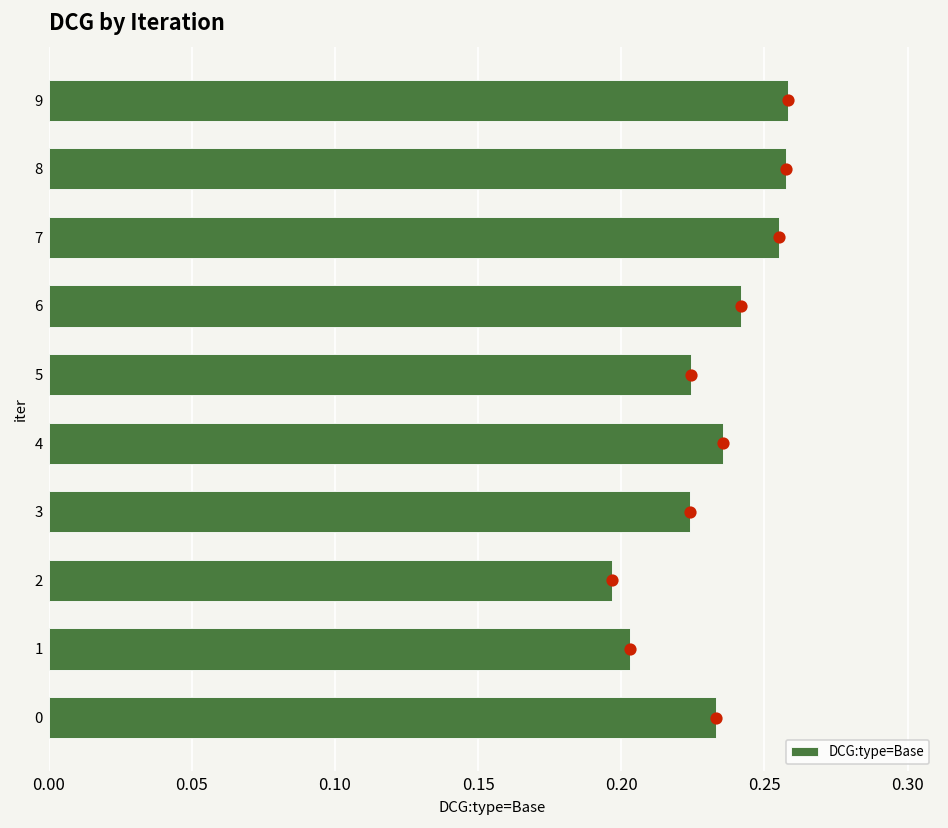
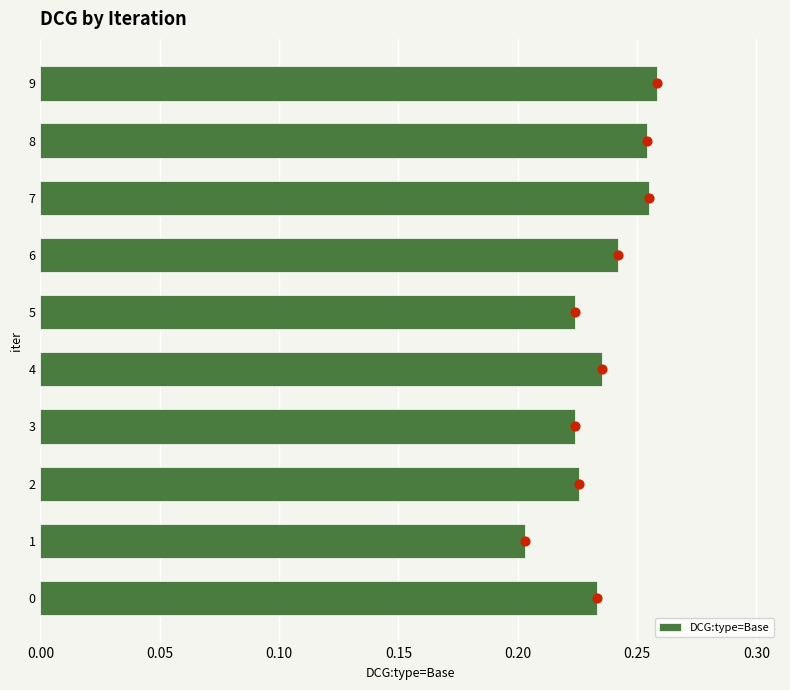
  {
    "DCG:type=Base": {
      "9": 0.258,
-     "8": 0.258,
+     "8": 0.254,
      "7": 0.255,
      "6": 0.242,
      "5": 0.224,
      "4": 0.235,
      "3": 0.224,
-     "2": 0.197,
+     "2": 0.226,
      "1": 0.203,
      "0": 0.233
    }
  }
